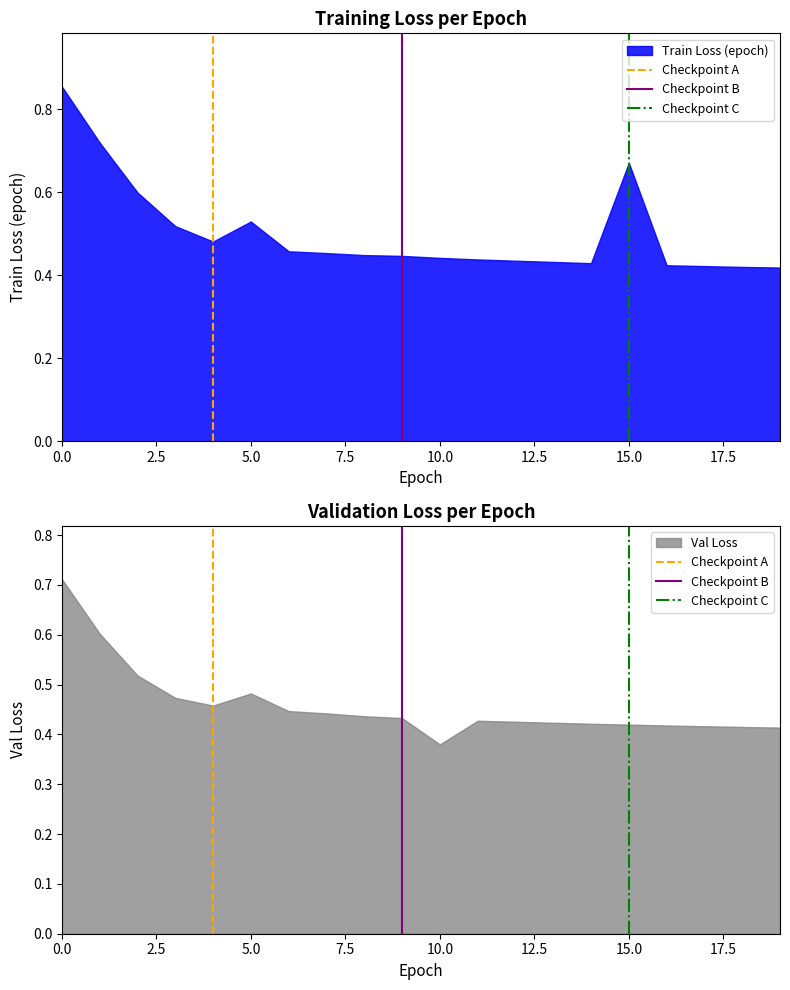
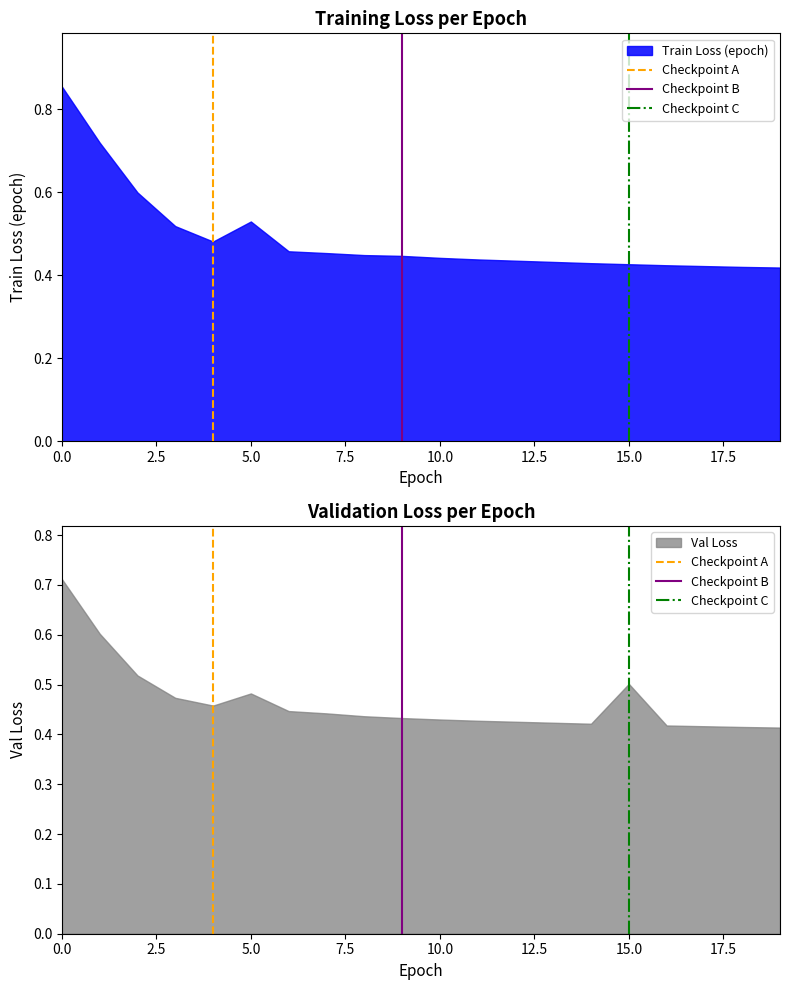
  {
    "Training Loss per Epoch": {
      "0.0": 0.85,
      "5.0": 0.53,
      "10.0": 0.44,
-     "15.0": 0.67
+     "15.0": 0.43
    },
    "Validation Loss per Epoch": {
      "0.0": 0.71,
      "5.0": 0.48,
-     "10.0": 0.38,
-     "15.0": 0.42
+     "10.0": 0.43,
+     "15.0": 0.50
    }
  }
